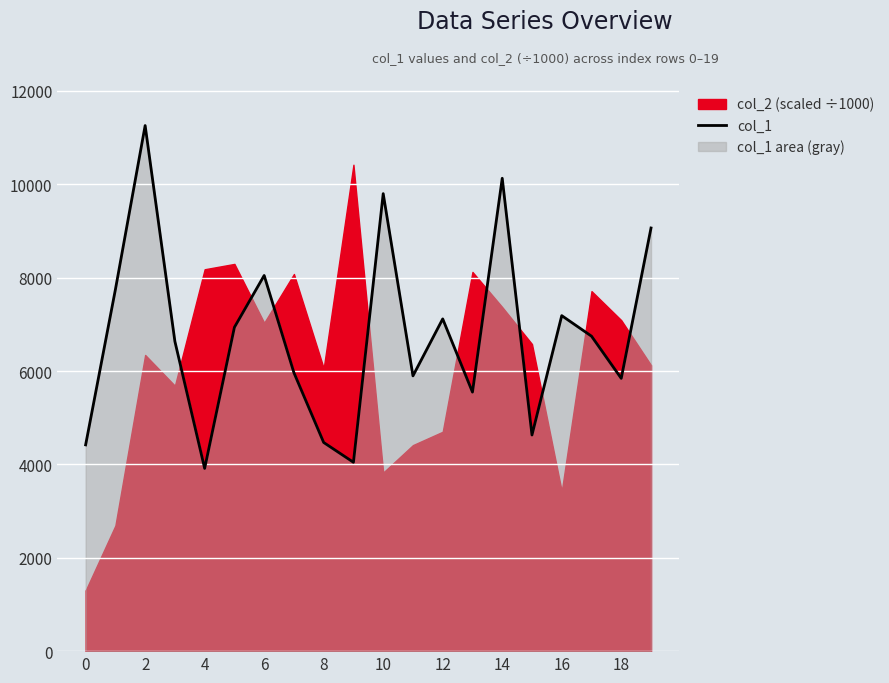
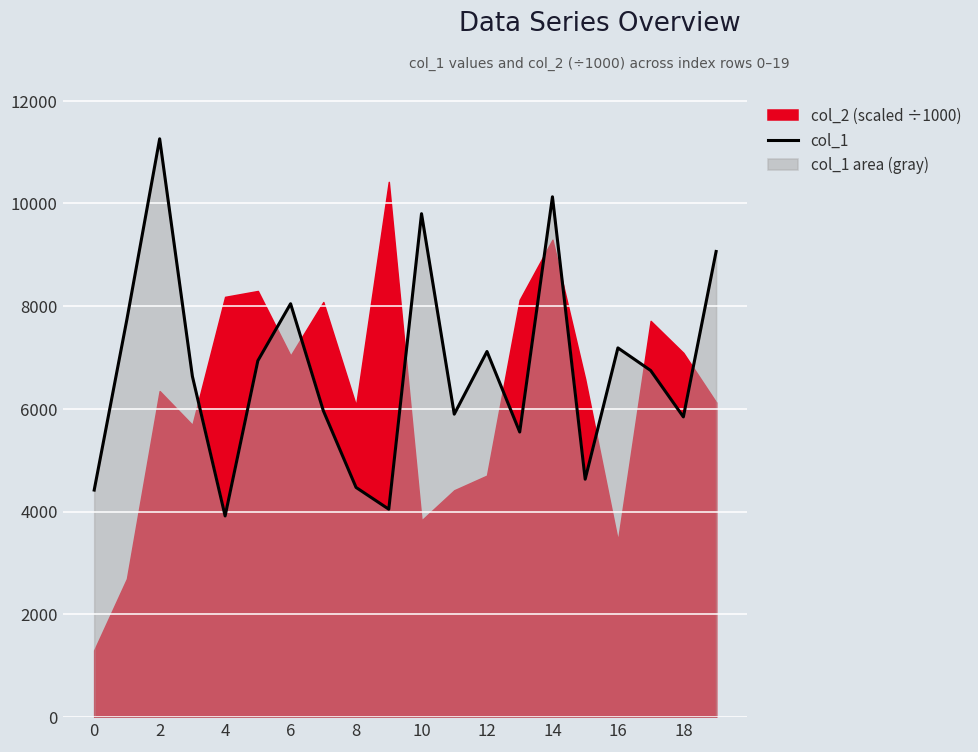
  {
    "col_2 (scaled ÷1000)": {
      "0": 1300,
      "2": 6300,
      "4": 8200,
      "6": 7000,
      "8": 6100,
      "10": 3800,
      "12": 4700,
-     "14": 7400,
+     "14": 9300,
      "16": 3400,
      "18": 7100
    },
    "col_1 area (gray)": {
      "0": 4400,
      "2": 11300,
      "4": 3900,
      "6": 8000,
      "8": 4500,
      "10": 9800,
      "12": 7100,
      "14": 10100,
      "16": 7200,
      "18": 5800
    }
  }
